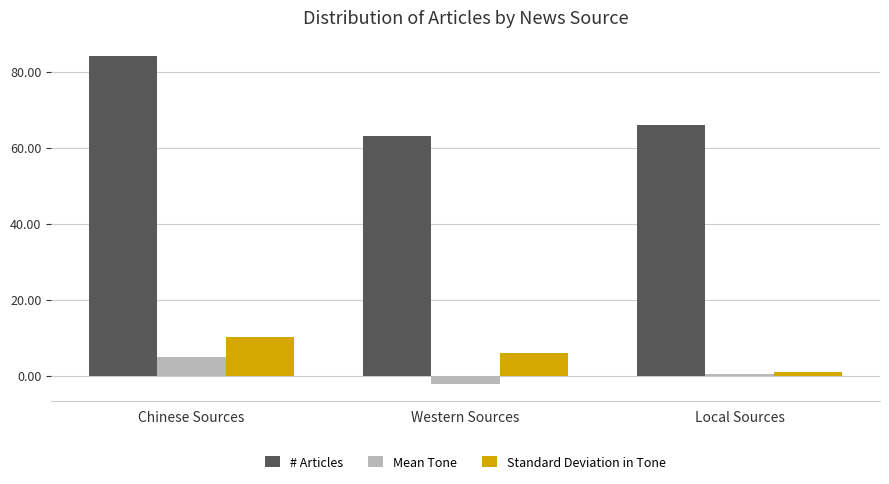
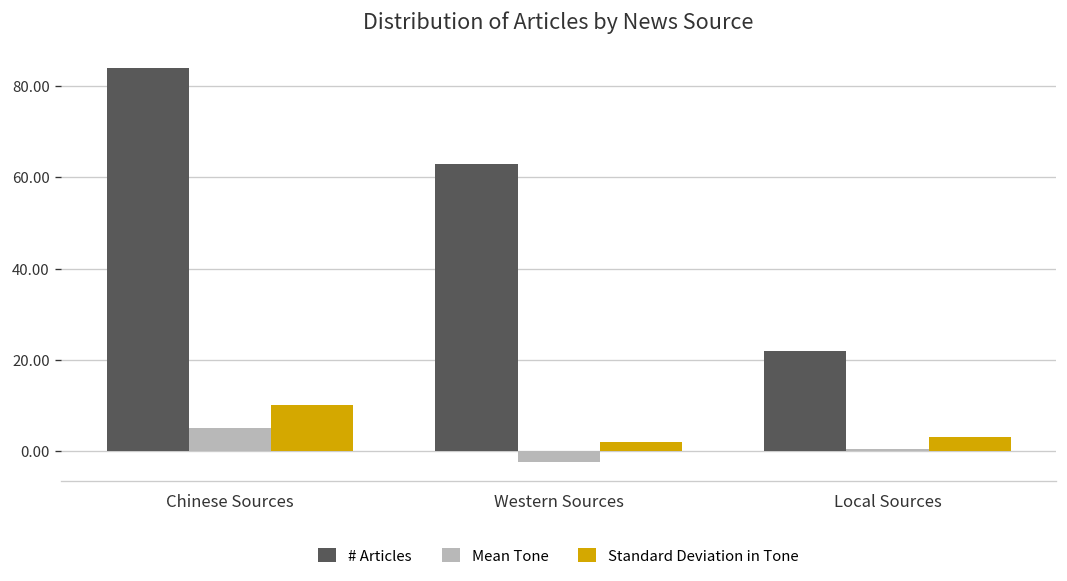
  {
    "# Articles": {
      "Chinese Sources": 84,
      "Western Sources": 63,
-     "Local Sources": 66
+     "Local Sources": 22
    },
    "Mean Tone": {
      "Chinese Sources": 5,
      "Western Sources": -2
    },
    "Standard Deviation in Tone": {
      "Chinese Sources": 10,
-     "Western Sources": 6,
-     "Local Sources": 1
+     "Western Sources": 2,
+     "Local Sources": 3
    }
  }
